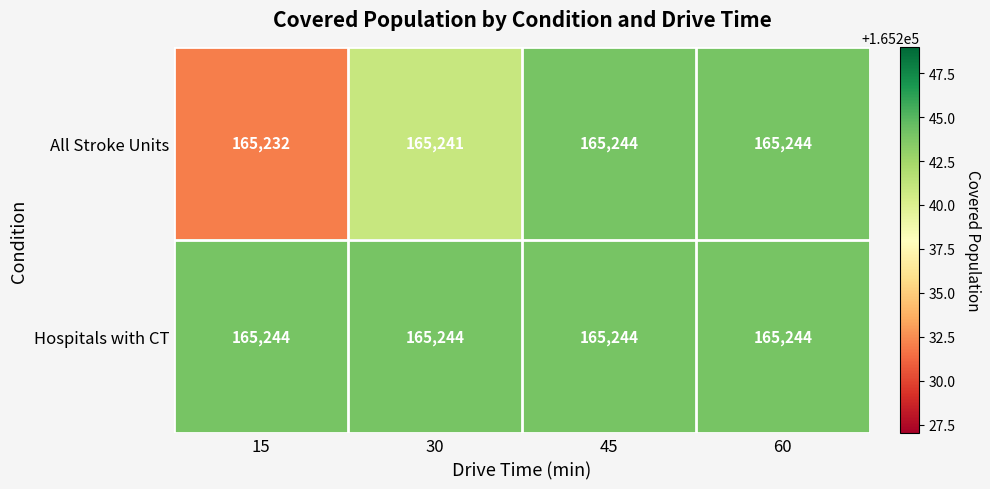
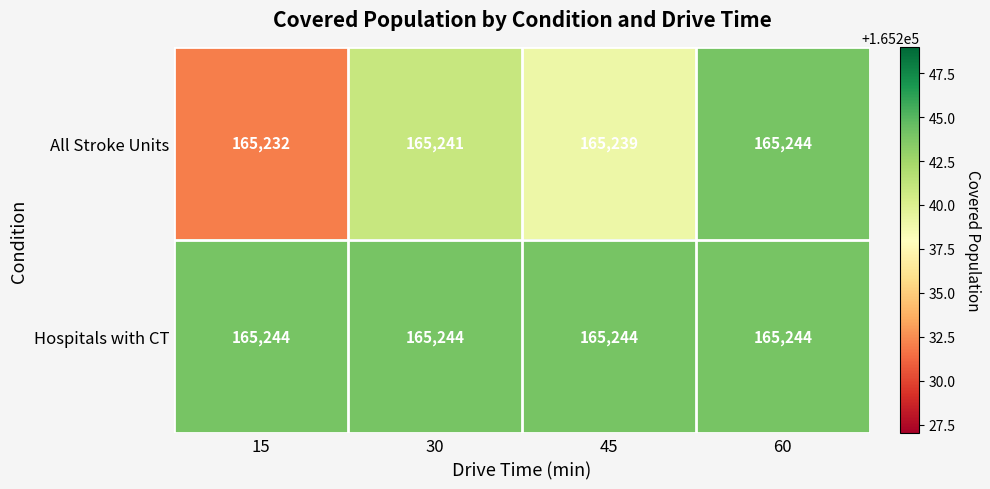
  {
    "All Stroke Units": {
      "15": "165,232",
      "30": "165,241",
-     "45": "165,244",
+     "45": "165,239",
      "60": "165,244"
    },
    "Hospitals with CT": {
      "15": "165,244",
      "30": "165,244",
      "45": "165,244",
      "60": "165,244"
    }
  }
